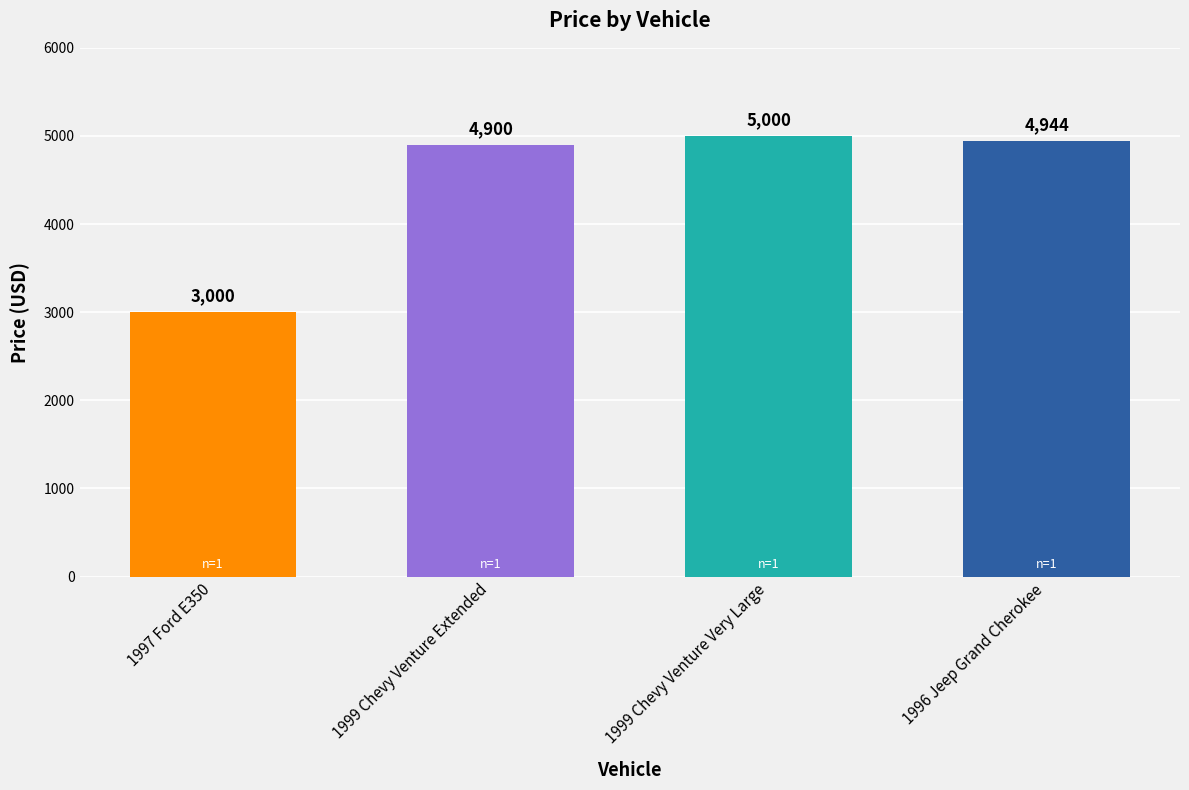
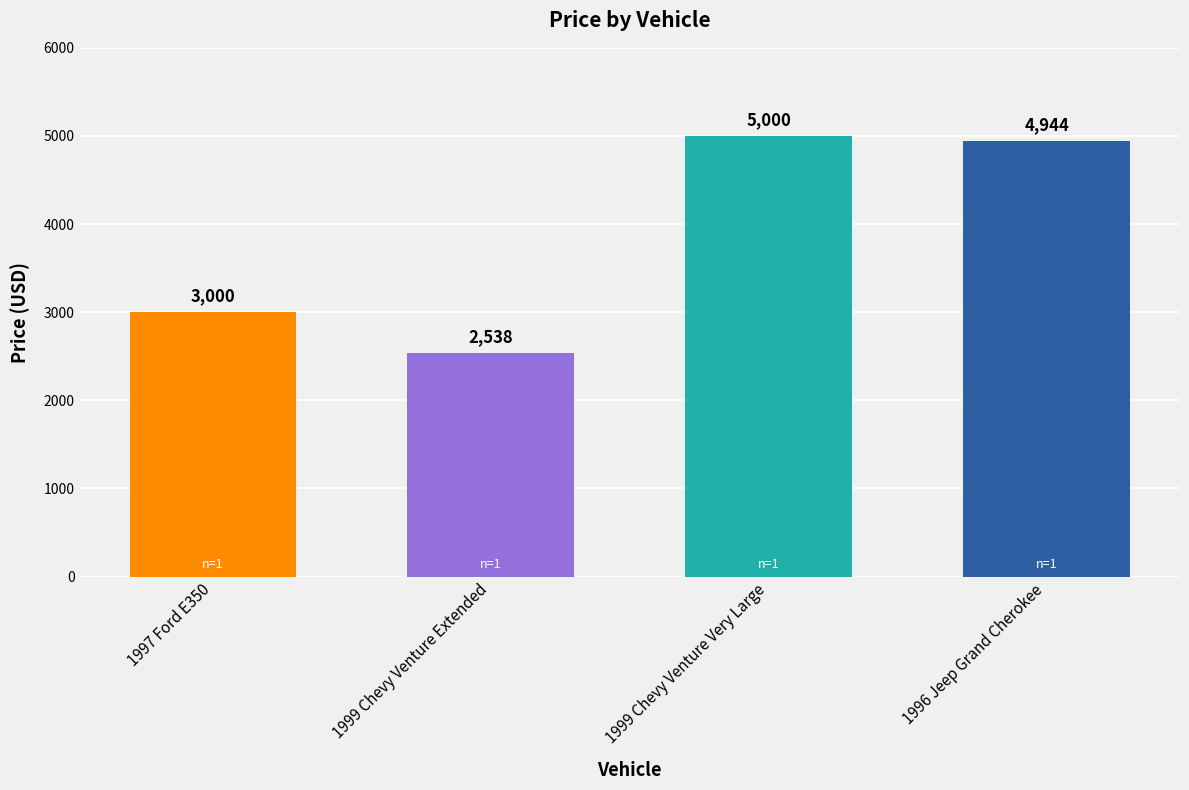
  {
    "1997 Ford E350": "3,000",
-   "1999 Chevy Venture Extended": "4,900",
+   "1999 Chevy Venture Extended": "2,538",
    "1999 Chevy Venture Very Large": "5,000",
    "1996 Jeep Grand Cherokee": "4,944"
  }
